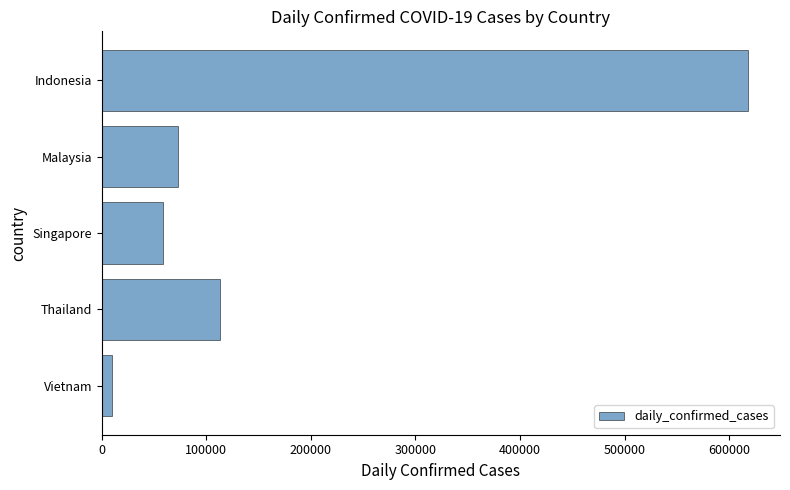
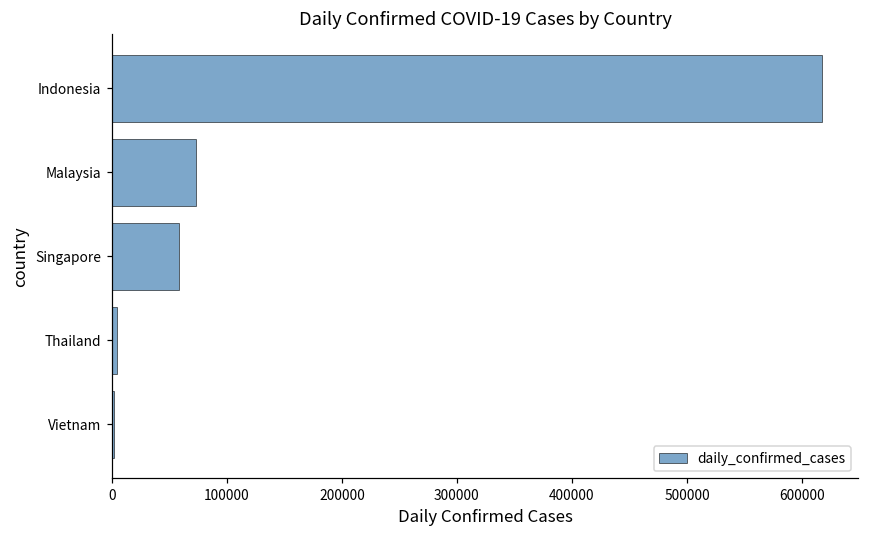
  {
    "Indonesia": 618000,
    "Malaysia": 73000,
    "Singapore": 58000,
-   "Thailand": 113000,
-   "Vietnam": 10000
+   "Thailand": 4000,
+   "Vietnam": 1000
  }
